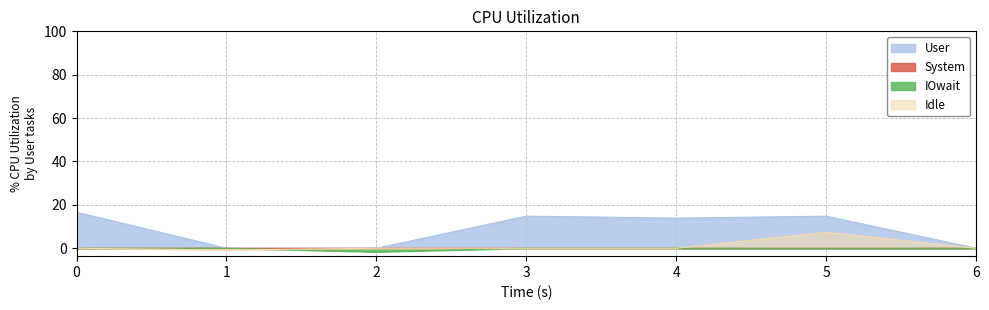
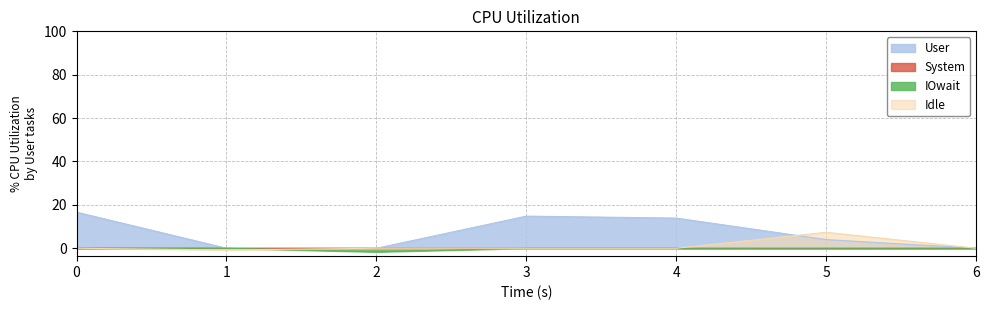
  {
    "User": {
      "0": 17,
      "3": 15,
      "4": 14,
-     "5": 15
+     "5": 4
    }
  }
